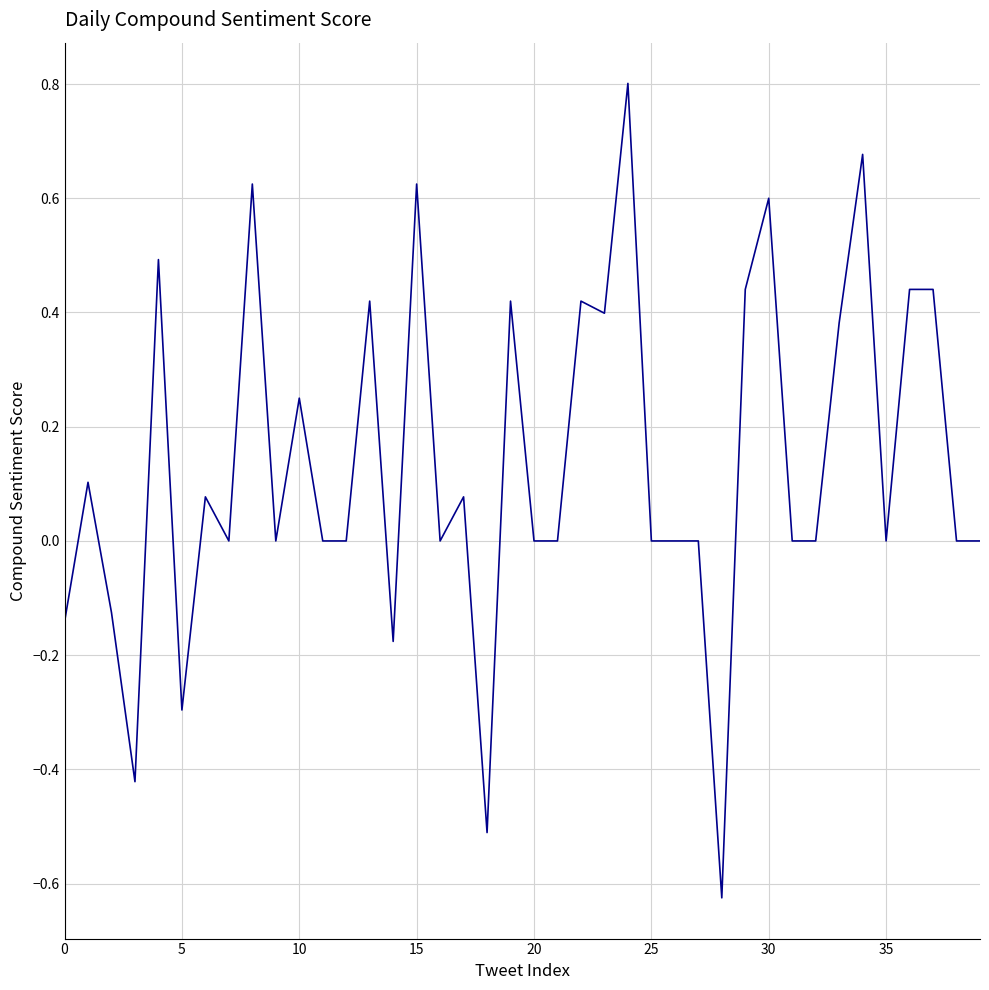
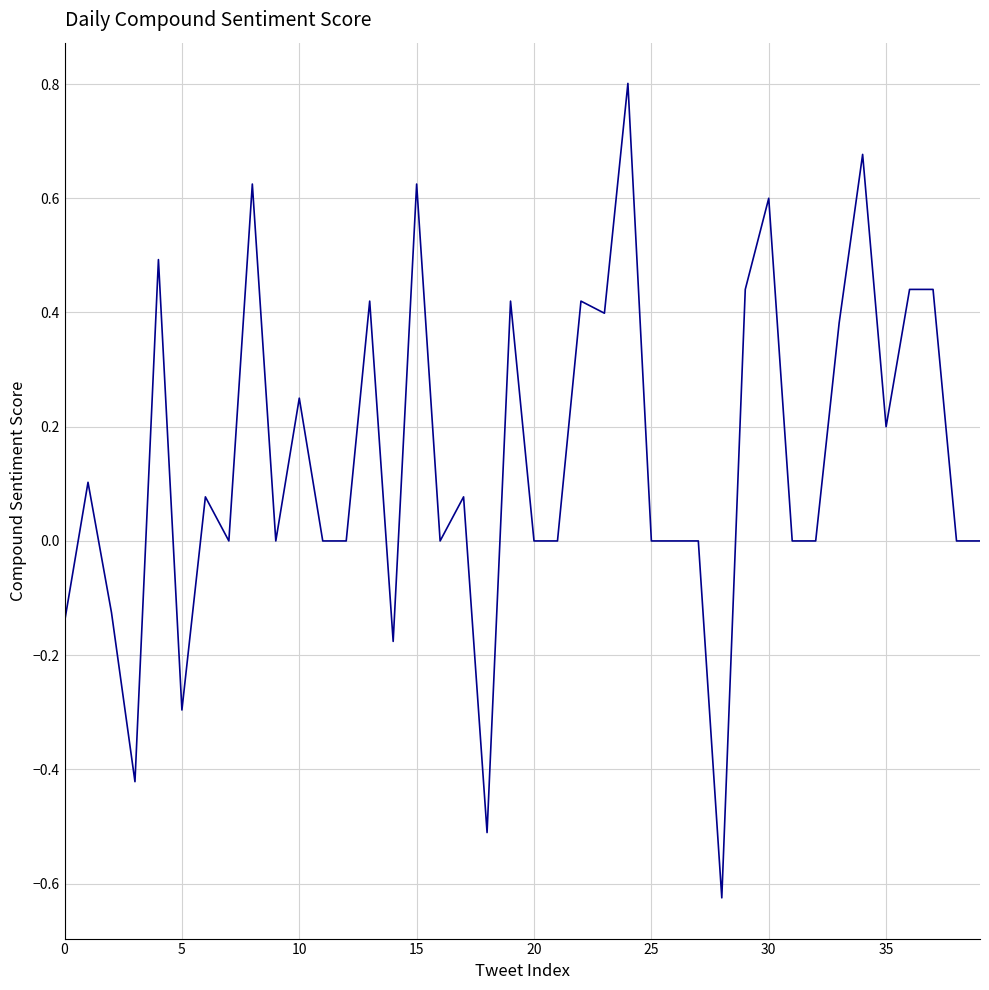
  {
    "0": -0.14,
    "5": -0.3,
    "10": 0.25,
    "15": 0.62,
    "20": 0.0,
    "25": 0.0,
    "30": 0.6,
-   "35": 0.0
+   "35": 0.2
  }
